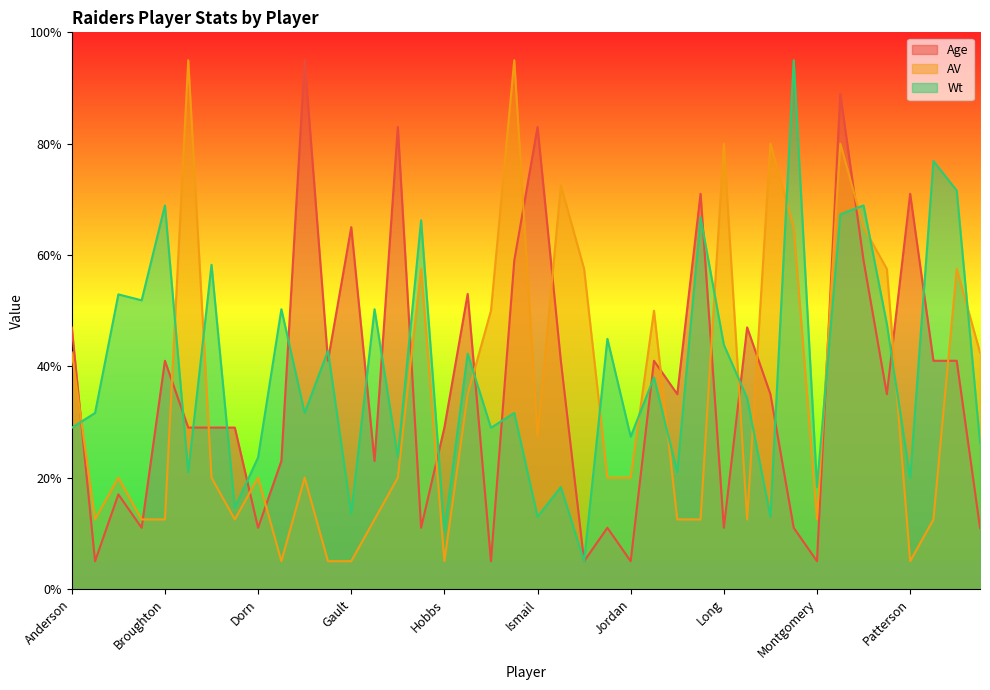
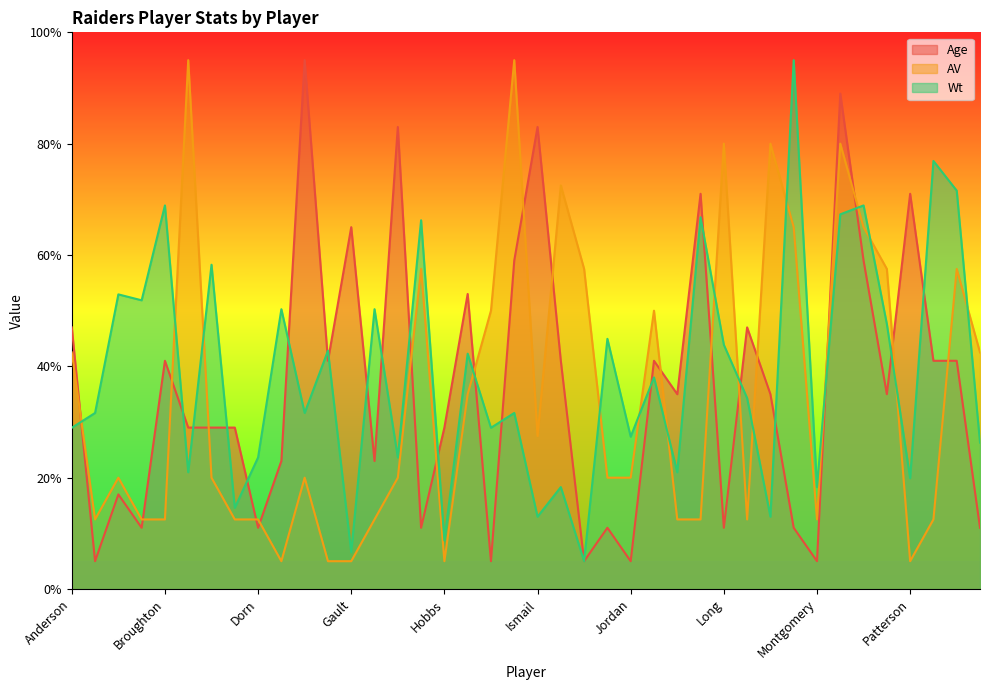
  {
    "Age": {
      "Anderson": "47%",
      "Broughton": "41%",
      "Dorn": "11%",
      "Gault": "65%",
      "Hobbs": "29%",
      "Ismail": "83%",
      "Long": "11%",
      "Patterson": "71%"
    },
    "AV": {
      "Anderson": "43%",
      "Broughton": "13%",
-     "Dorn": "20%",
+     "Dorn": "13%",
      "Ismail": "28%",
      "Jordan": "20%",
      "Long": "80%",
      "Montgomery": "13%"
    },
    "Wt": {
      "Anderson": "29%",
      "Broughton": "69%",
      "Dorn": "24%",
-     "Gault": "14%",
-     "Hobbs": "10%",
+     "Gault": "7%",
+     "Hobbs": "9%",
      "Ismail": "13%",
      "Jordan": "27%",
      "Long": "44%",
      "Montgomery": "18%",
      "Patterson": "20%"
    }
  }
